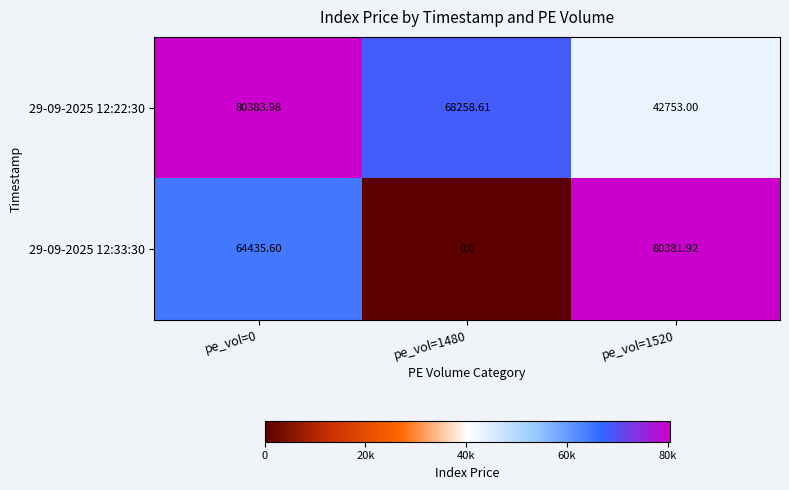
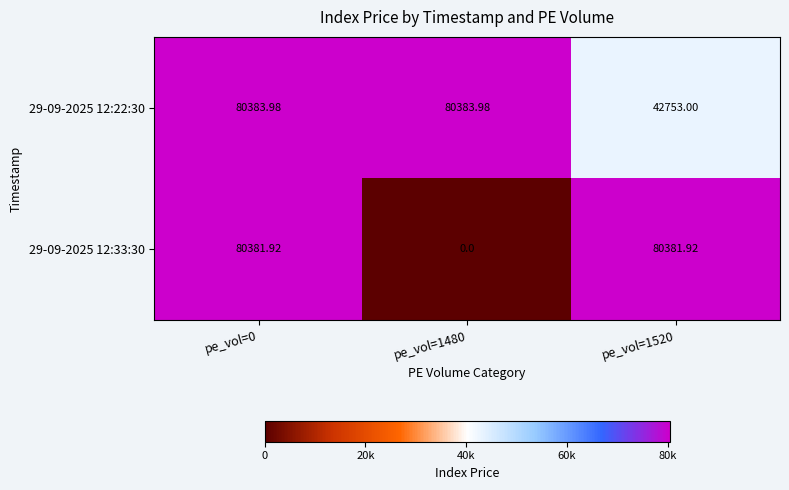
  {
    "29-09-2025 12:22:30": {
      "pe_vol=0": 80383.98,
-     "pe_vol=1480": 68258.61,
+     "pe_vol=1480": 80383.98,
      "pe_vol=1520": 42753.00
    },
    "29-09-2025 12:33:30": {
-     "pe_vol=0": 64435.60,
+     "pe_vol=0": 80381.92,
      "pe_vol=1480": 0.0,
      "pe_vol=1520": 80381.92
    }
  }
